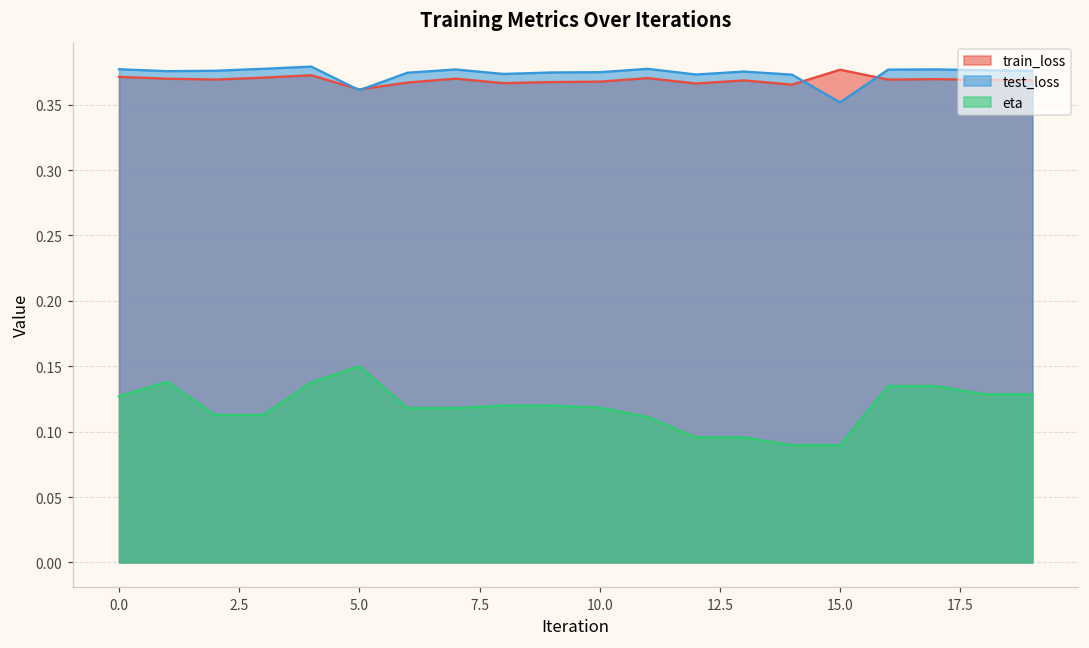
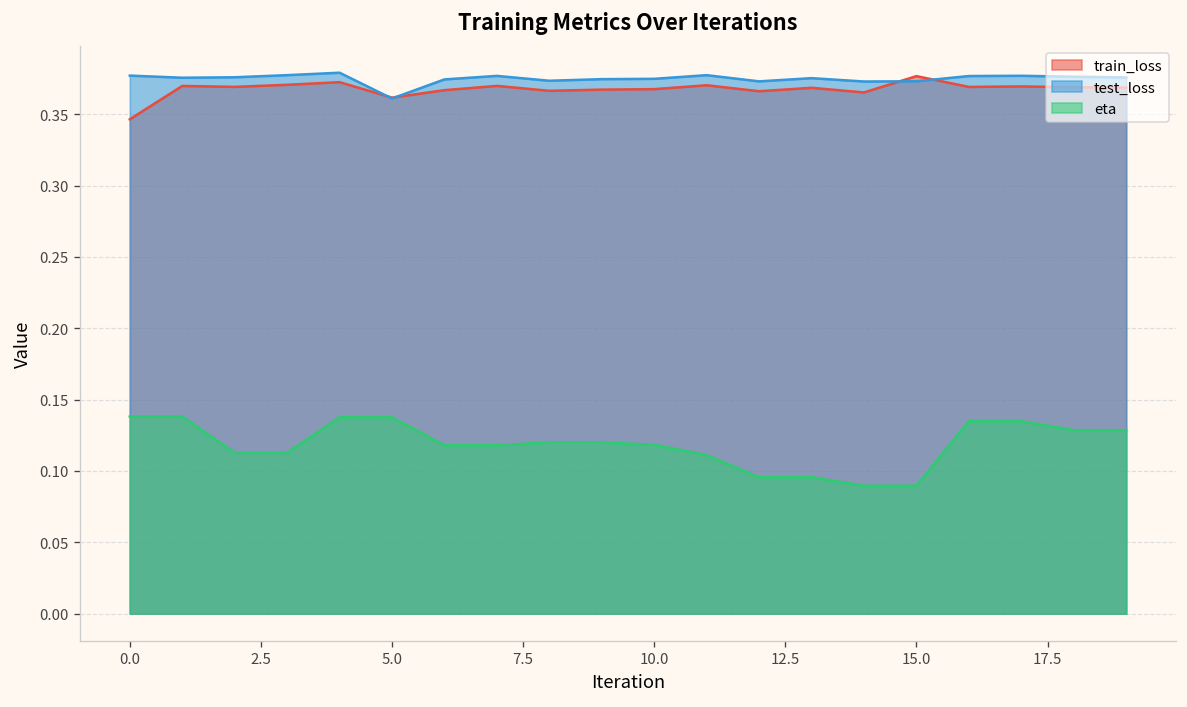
  {
    "train_loss": {
-     "0.0": 0.371,
+     "0.0": 0.347,
      "10.0": 0.368,
      "15.0": 0.377
    },
    "test_loss": {
      "0.0": 0.377,
      "10.0": 0.375,
-     "15.0": 0.352
+     "15.0": 0.373
    },
    "eta": {
-     "0.0": 0.127,
-     "5.0": 0.150,
+     "0.0": 0.138,
+     "5.0": 0.138,
      "10.0": 0.118,
      "15.0": 0.090
    }
  }
